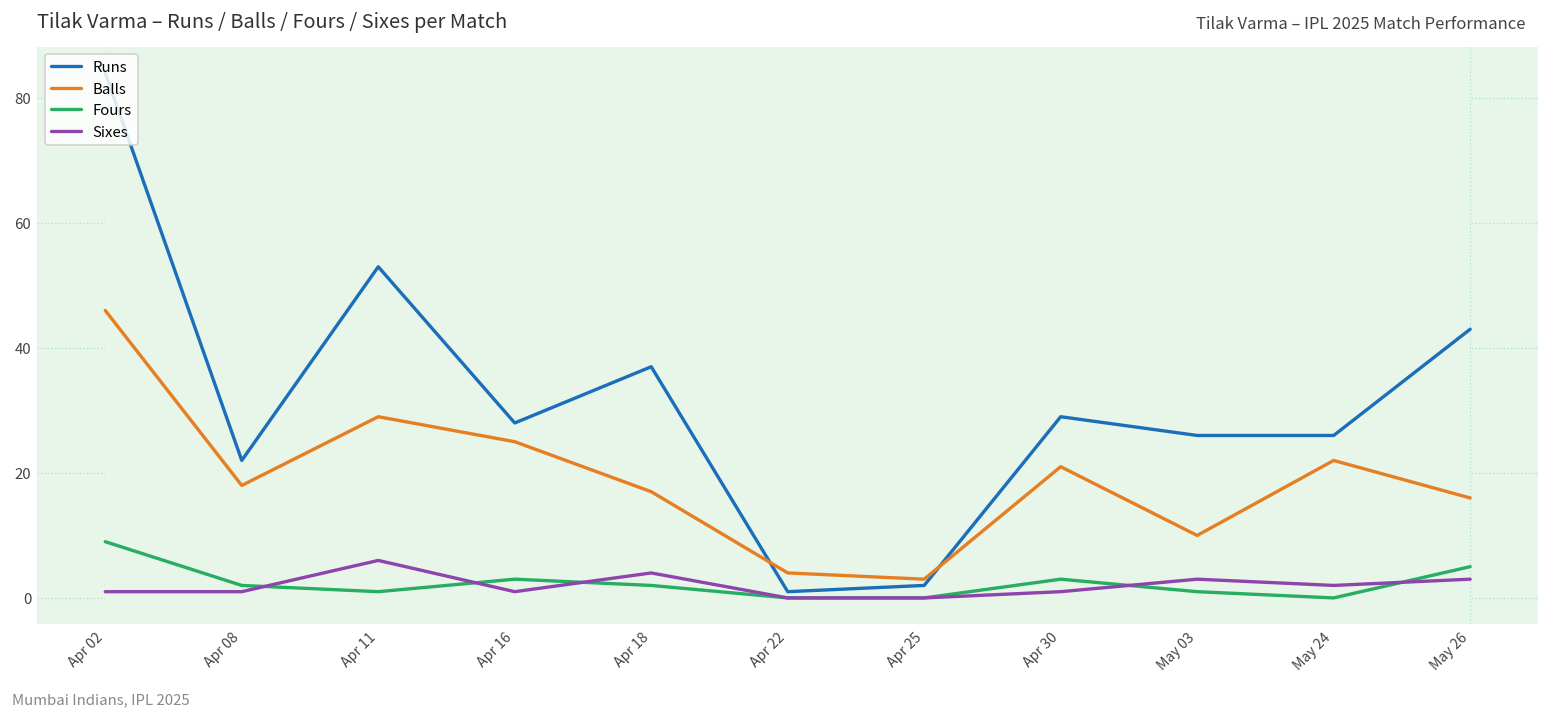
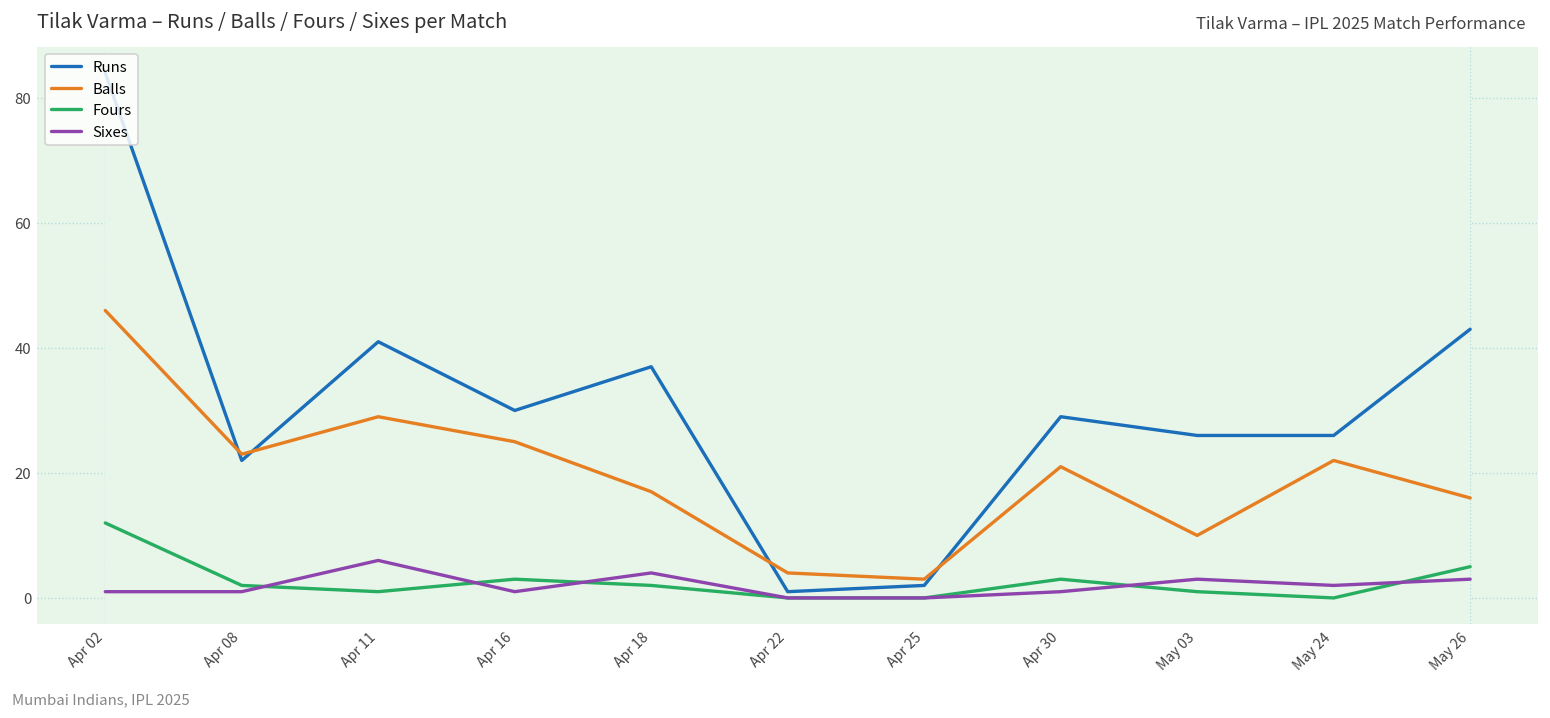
  {
    "Runs": {
      "Apr 08": 22,
-     "Apr 11": 53,
-     "Apr 16": 28,
+     "Apr 11": 41,
+     "Apr 16": 30,
      "Apr 18": 37,
      "Apr 22": 1,
      "Apr 25": 2,
      "Apr 30": 29,
      "May 03": 26,
      "May 24": 26,
      "May 26": 43
    },
    "Balls": {
      "Apr 02": 46,
-     "Apr 08": 18,
+     "Apr 08": 23,
      "Apr 11": 29,
      "Apr 16": 25,
      "Apr 18": 17,
      "Apr 22": 4,
      "Apr 25": 3,
      "Apr 30": 21,
      "May 03": 10,
      "May 24": 22,
      "May 26": 16
    },
    "Fours": {
-     "Apr 02": 9,
+     "Apr 02": 12,
      "Apr 08": 2,
      "Apr 11": 1,
      "Apr 16": 3,
      "Apr 18": 2,
      "Apr 30": 3,
      "May 03": 1,
      "May 24": 0,
      "May 26": 5
    },
    "Sixes": {
      "Apr 02": 1,
      "Apr 08": 1,
      "Apr 11": 6,
      "Apr 16": 1,
      "Apr 18": 4,
      "Apr 30": 1,
      "May 03": 3,
      "May 24": 2,
      "May 26": 3
    }
  }
